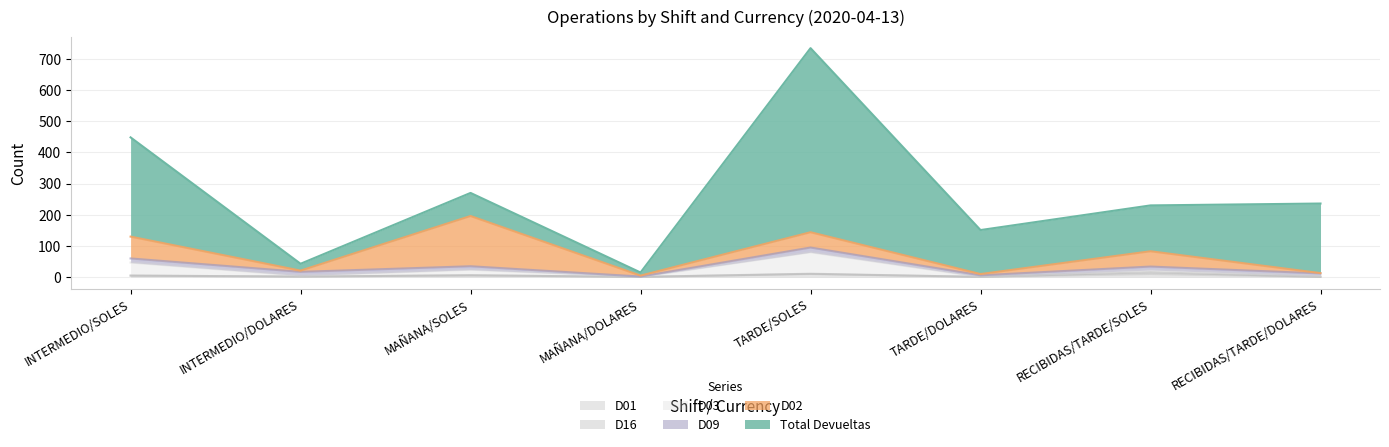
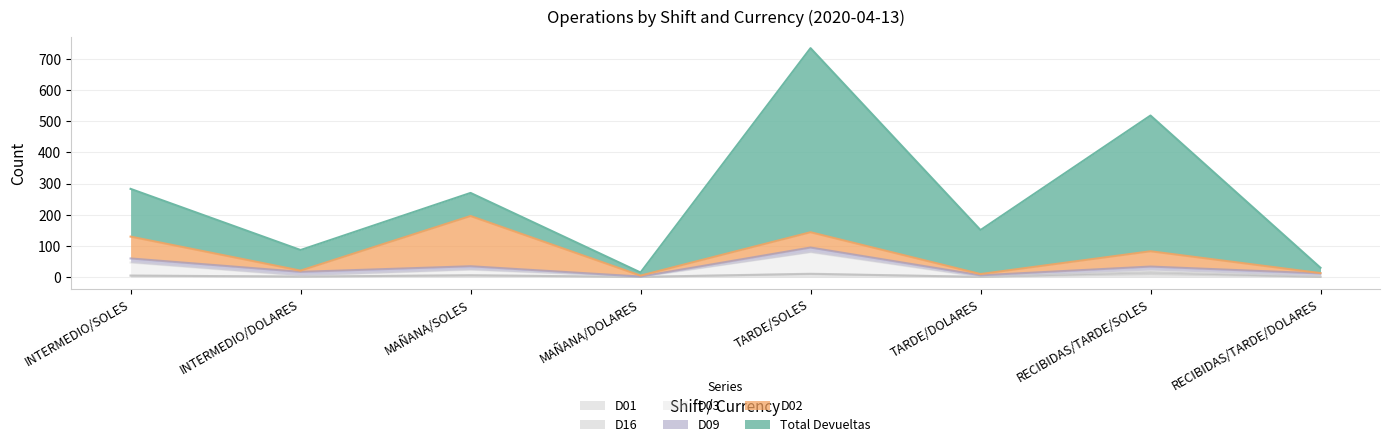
  {
    "D02": {
      "INTERMEDIO/SOLES": 70,
      "MAÑANA/SOLES": 160,
      "TARDE/SOLES": 50,
      "RECIBIDAS/TARDE/SOLES": 50
    },
    "Total Devueltas": {
-     "INTERMEDIO/SOLES": 320,
-     "INTERMEDIO/DOLARES": 20,
+     "INTERMEDIO/SOLES": 150,
+     "INTERMEDIO/DOLARES": 70,
      "MAÑANA/SOLES": 70,
      "MAÑANA/DOLARES": 10,
      "TARDE/SOLES": 590,
      "TARDE/DOLARES": 140,
-     "RECIBIDAS/TARDE/SOLES": 150,
-     "RECIBIDAS/TARDE/DOLARES": 220
+     "RECIBIDAS/TARDE/SOLES": 440,
+     "RECIBIDAS/TARDE/DOLARES": 20
    }
  }
